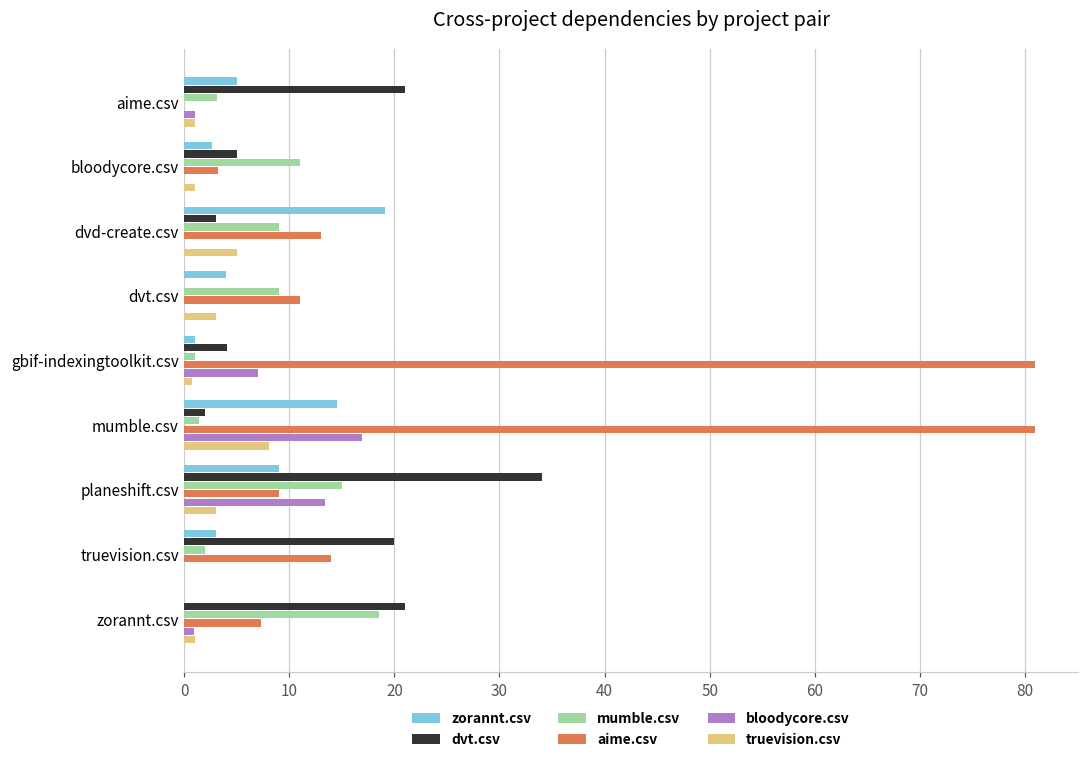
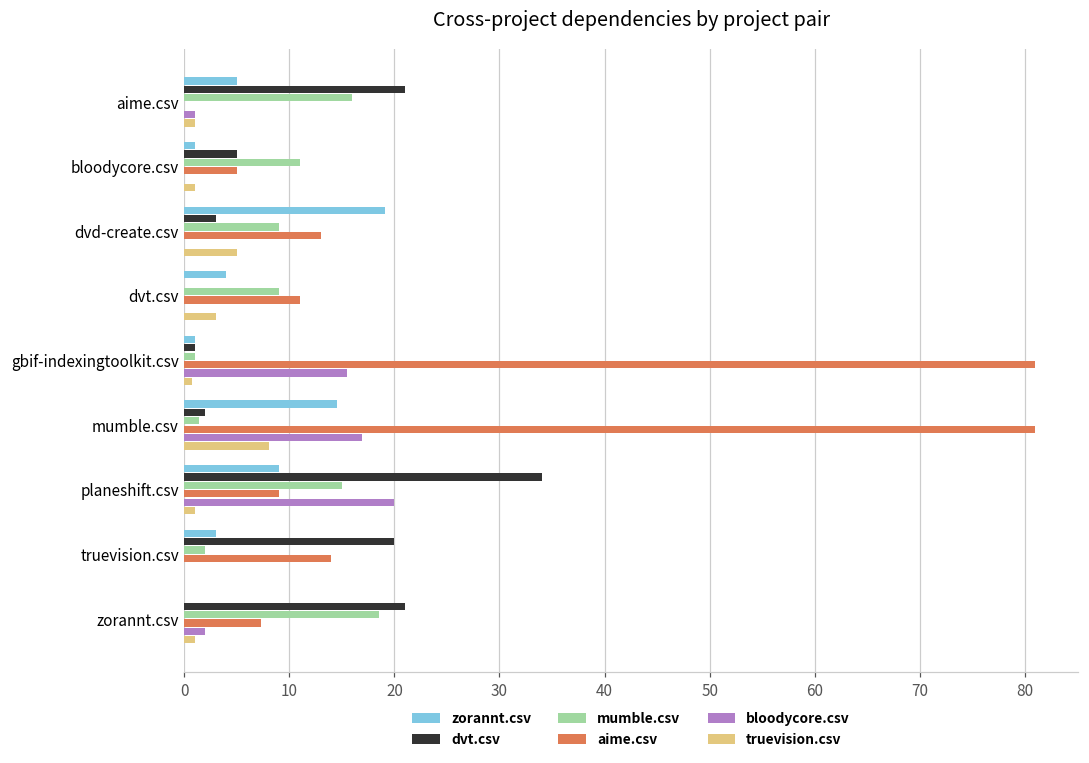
  {
    "zorannt.csv": {
      "aime.csv": 5,
-     "bloodycore.csv": 3,
+     "bloodycore.csv": 1,
      "dvd-create.csv": 19,
      "dvt.csv": 4,
      "gbif-indexingtoolkit.csv": 1,
      "mumble.csv": 15,
      "planeshift.csv": 9,
      "truevision.csv": 3,
      "zorannt.csv": 0
    },
    "dvt.csv": {
      "aime.csv": 21,
      "bloodycore.csv": 5,
      "dvd-create.csv": 3,
      "dvt.csv": 0,
-     "gbif-indexingtoolkit.csv": 4,
+     "gbif-indexingtoolkit.csv": 1,
      "mumble.csv": 2,
      "planeshift.csv": 34,
      "truevision.csv": 20,
      "zorannt.csv": 21
    },
    "mumble.csv": {
-     "aime.csv": 3,
+     "aime.csv": 16,
      "bloodycore.csv": 11,
      "dvd-create.csv": 9,
      "dvt.csv": 9,
      "gbif-indexingtoolkit.csv": 1,
      "mumble.csv": 1,
      "planeshift.csv": 15,
      "truevision.csv": 2,
      "zorannt.csv": 19
    },
    "aime.csv": {
      "aime.csv": 0,
-     "bloodycore.csv": 3,
+     "bloodycore.csv": 5,
      "dvd-create.csv": 13,
      "dvt.csv": 11,
      "gbif-indexingtoolkit.csv": 81,
      "mumble.csv": 81,
      "planeshift.csv": 9,
      "truevision.csv": 14,
      "zorannt.csv": 7
    },
    "bloodycore.csv": {
      "aime.csv": 1,
      "bloodycore.csv": 0,
      "dvd-create.csv": 0,
      "dvt.csv": 0,
-     "gbif-indexingtoolkit.csv": 7,
+     "gbif-indexingtoolkit.csv": 16,
      "mumble.csv": 17,
-     "planeshift.csv": 13,
+     "planeshift.csv": 20,
      "truevision.csv": 0,
-     "zorannt.csv": 1
+     "zorannt.csv": 2
    },
    "truevision.csv": {
      "aime.csv": 1,
      "bloodycore.csv": 1,
      "dvd-create.csv": 5,
      "dvt.csv": 3,
      "gbif-indexingtoolkit.csv": 1,
      "mumble.csv": 8,
-     "planeshift.csv": 3,
+     "planeshift.csv": 1,
      "truevision.csv": 0,
      "zorannt.csv": 1
    }
  }
